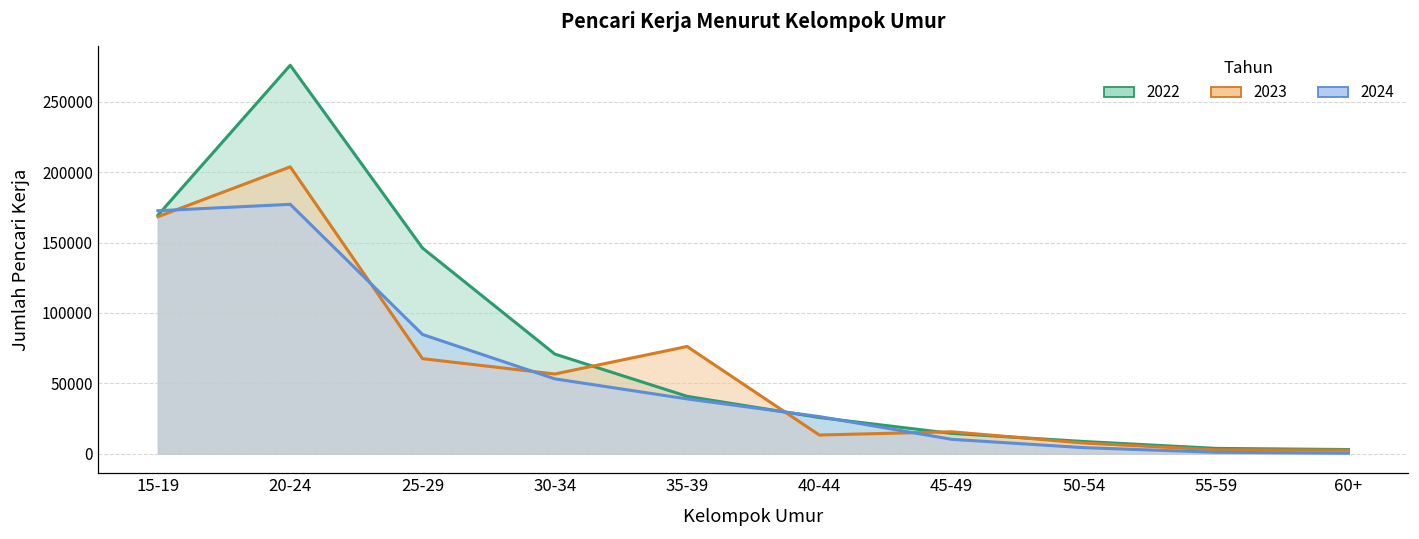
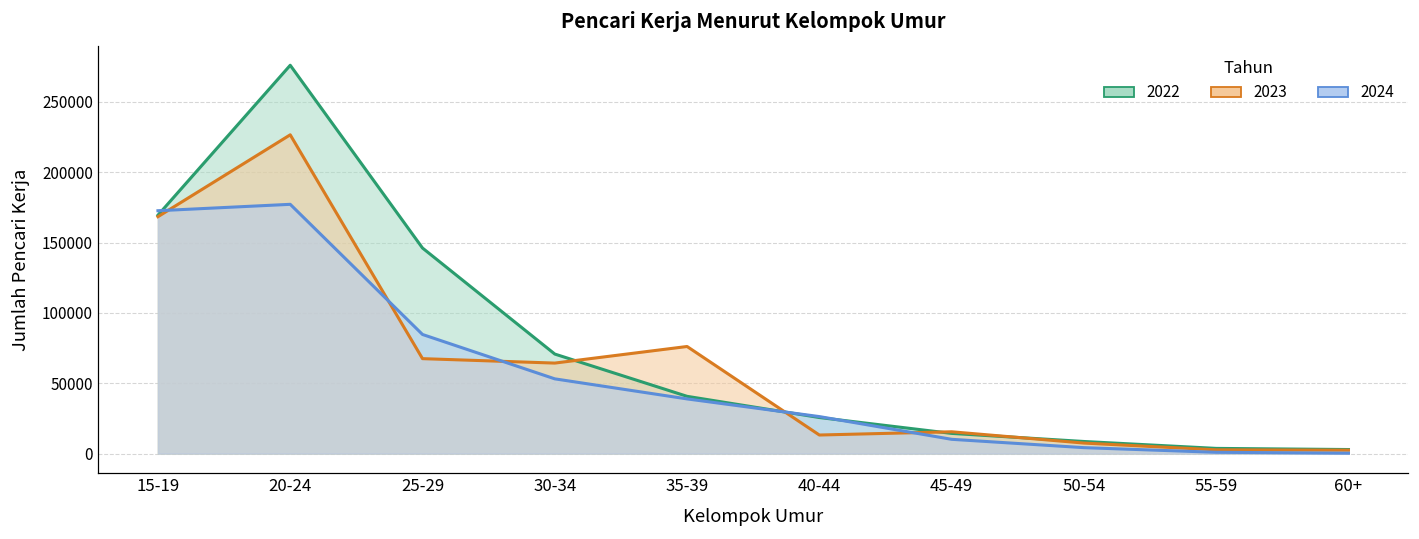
  {
    "2023": {
-     "20-24": 204000,
+     "20-24": 227000,
      "25-29": 68000,
-     "30-34": 57000,
+     "30-34": 64000,
      "35-39": 76000,
      "40-44": 13000
    }
  }
